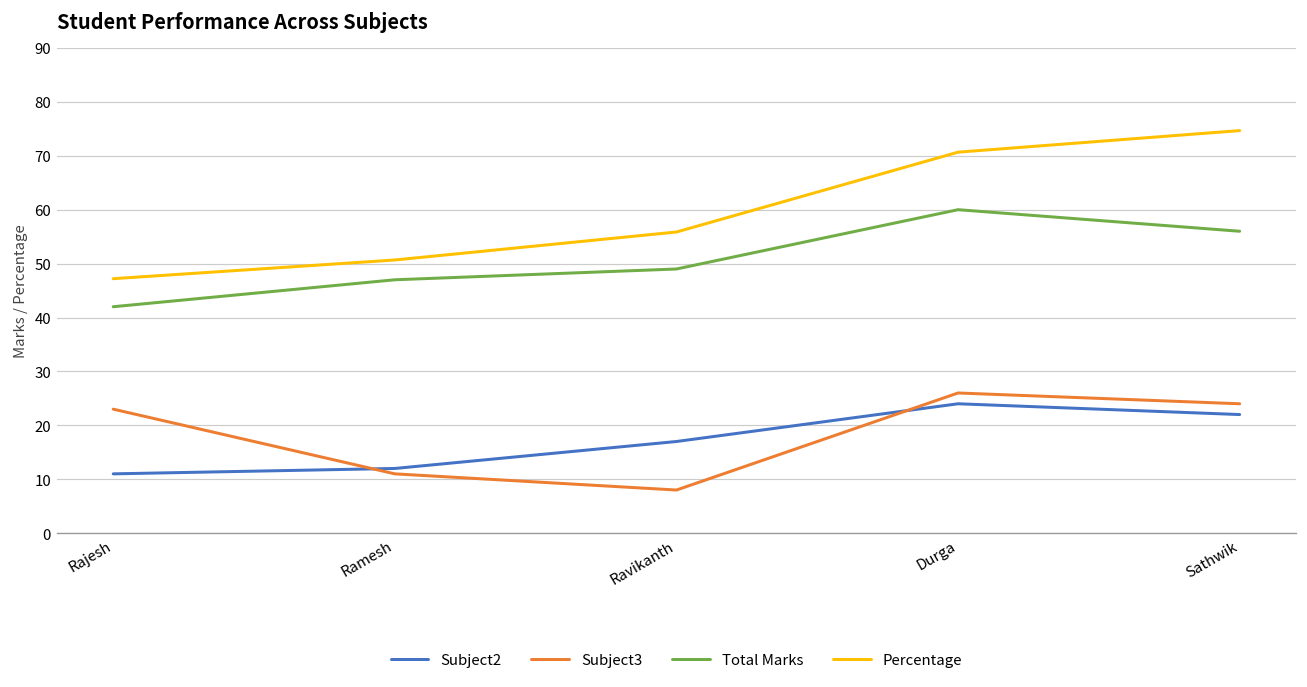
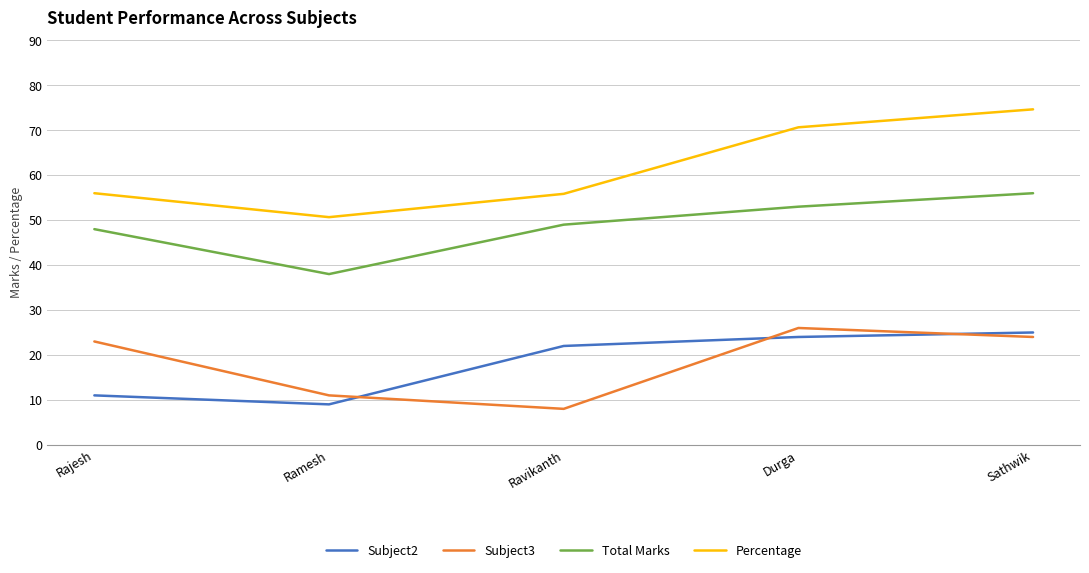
  {
    "Subject2": {
      "Rajesh": 11,
-     "Ramesh": 12,
-     "Ravikanth": 17,
+     "Ramesh": 9,
+     "Ravikanth": 22,
      "Durga": 24,
-     "Sathwik": 22
+     "Sathwik": 25
    },
    "Subject3": {
      "Rajesh": 23,
      "Ramesh": 11,
      "Ravikanth": 8,
      "Durga": 26,
      "Sathwik": 24
    },
    "Total Marks": {
-     "Rajesh": 42,
-     "Ramesh": 47,
+     "Rajesh": 48,
+     "Ramesh": 38,
      "Ravikanth": 49,
-     "Durga": 60,
+     "Durga": 53,
      "Sathwik": 56
    },
    "Percentage": {
-     "Rajesh": 47,
+     "Rajesh": 56,
      "Ramesh": 51,
      "Ravikanth": 56,
      "Durga": 71,
      "Sathwik": 75
    }
  }
